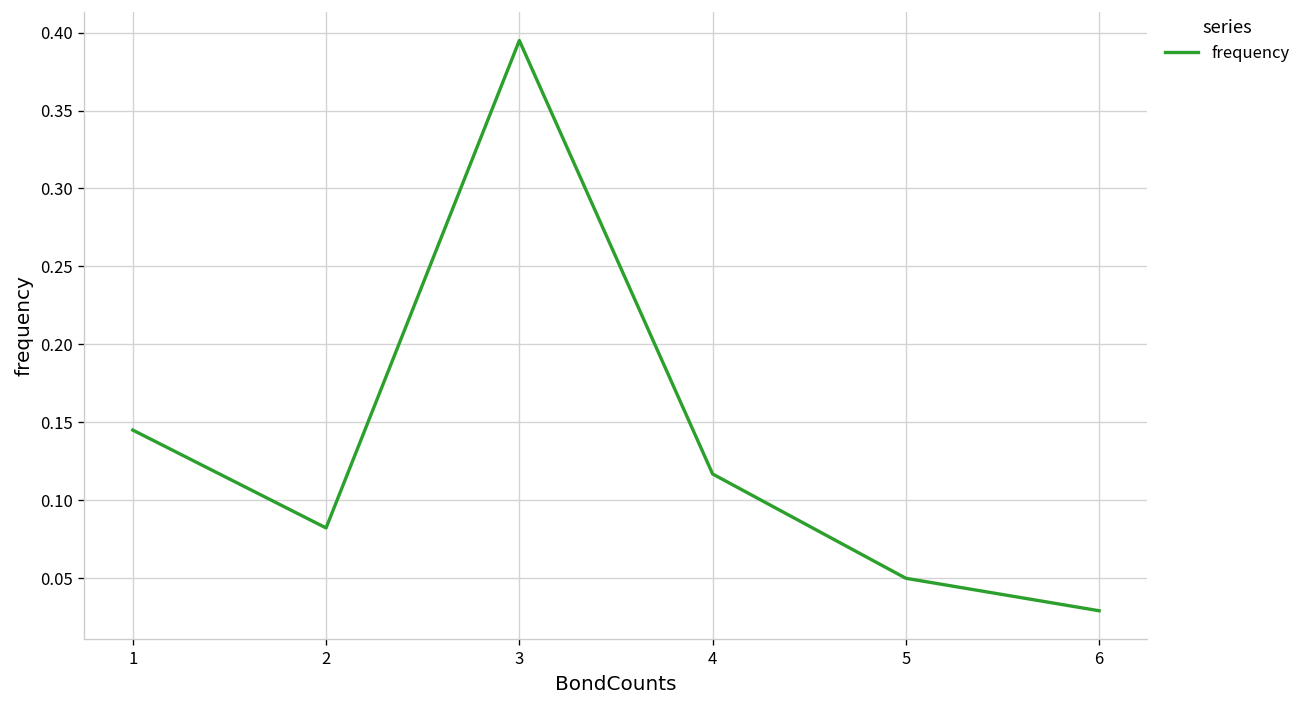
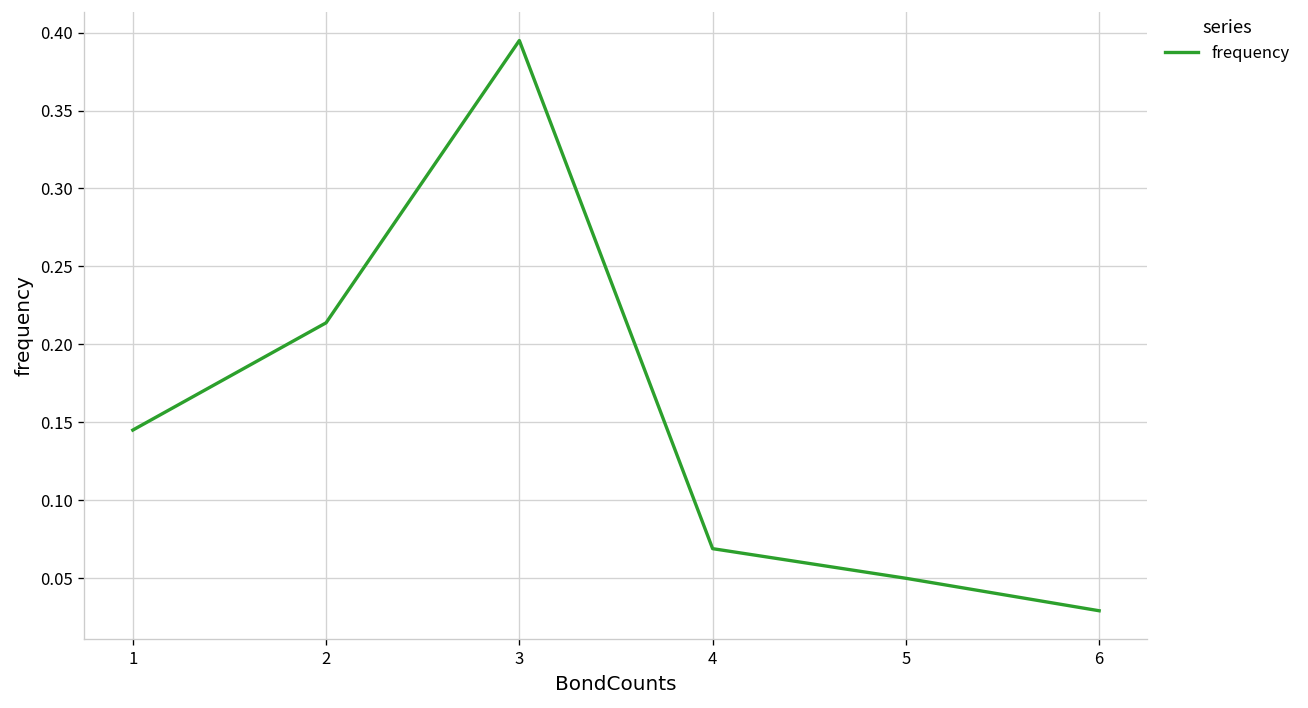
  {
    "1": 0.145,
-   "2": 0.082,
+   "2": 0.214,
    "3": 0.395,
-   "4": 0.117,
+   "4": 0.069,
    "5": 0.050,
    "6": 0.029
  }
